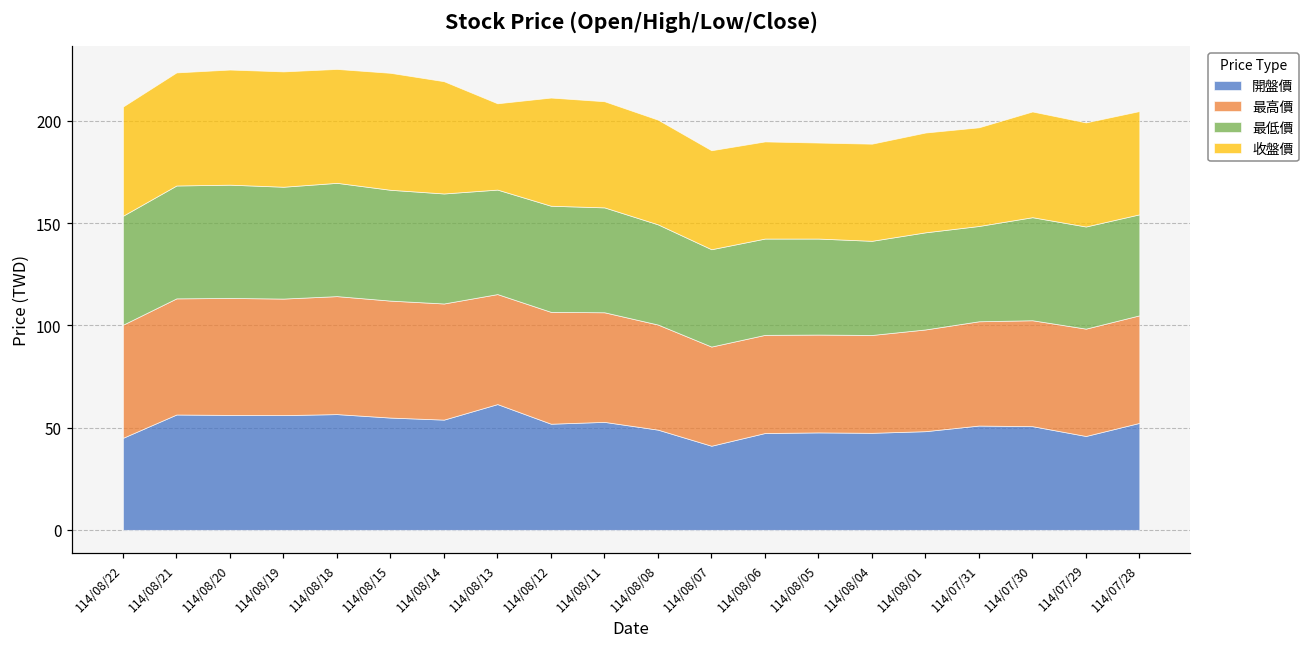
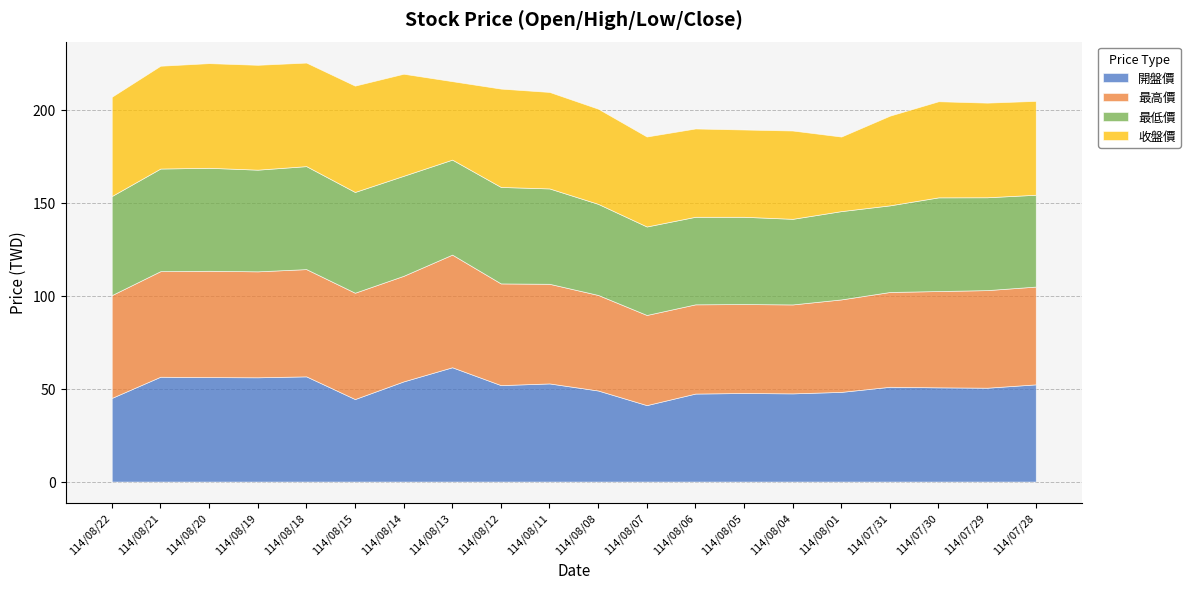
  {
    "開盤價": {
      "114/08/22": 45,
      "114/08/21": 56,
      "114/08/20": 56,
      "114/08/19": 56,
      "114/08/18": 57,
-     "114/08/15": 55,
+     "114/08/15": 44,
      "114/08/14": 54,
      "114/08/13": 62,
      "114/08/12": 52,
      "114/08/11": 53,
      "114/08/08": 49,
      "114/08/07": 41,
      "114/08/06": 47,
      "114/08/05": 48,
      "114/08/04": 47,
      "114/08/01": 48,
      "114/07/31": 51,
      "114/07/30": 51,
-     "114/07/29": 46,
+     "114/07/29": 51,
      "114/07/28": 52
    },
    "最高價": {
      "114/08/22": 55,
      "114/08/21": 57,
      "114/08/20": 57,
      "114/08/19": 57,
      "114/08/18": 58,
      "114/08/15": 57,
      "114/08/14": 57,
-     "114/08/13": 54,
+     "114/08/13": 61,
      "114/08/12": 55,
      "114/08/11": 54,
      "114/08/08": 51,
      "114/08/07": 48,
      "114/08/06": 48,
      "114/08/05": 48,
      "114/08/04": 48,
      "114/08/01": 50,
      "114/07/31": 51,
      "114/07/30": 52,
      "114/07/29": 53,
      "114/07/28": 53
    },
    "最低價": {
      "114/08/22": 53,
      "114/08/21": 55,
      "114/08/20": 55,
      "114/08/19": 55,
      "114/08/18": 55,
      "114/08/15": 54,
      "114/08/14": 54,
      "114/08/13": 51,
      "114/08/12": 52,
      "114/08/11": 51,
      "114/08/08": 49,
      "114/08/07": 48,
      "114/08/06": 47,
      "114/08/05": 47,
      "114/08/04": 46,
      "114/08/01": 48,
      "114/07/31": 47,
      "114/07/30": 50,
      "114/07/29": 50,
      "114/07/28": 49
    },
    "收盤價": {
      "114/08/22": 53,
      "114/08/21": 55,
      "114/08/20": 56,
      "114/08/19": 56,
      "114/08/18": 56,
      "114/08/15": 57,
      "114/08/14": 55,
      "114/08/13": 42,
      "114/08/12": 53,
      "114/08/11": 52,
      "114/08/08": 51,
      "114/08/07": 48,
      "114/08/06": 48,
      "114/08/05": 47,
      "114/08/04": 48,
-     "114/08/01": 49,
+     "114/08/01": 40,
      "114/07/31": 48,
      "114/07/30": 52,
      "114/07/29": 51,
      "114/07/28": 51
    }
  }
